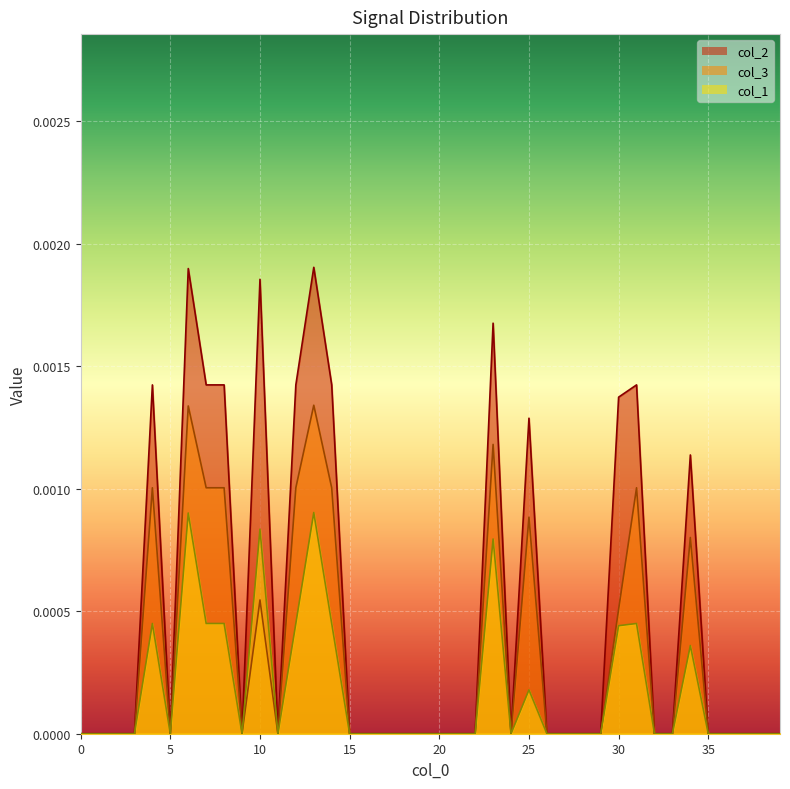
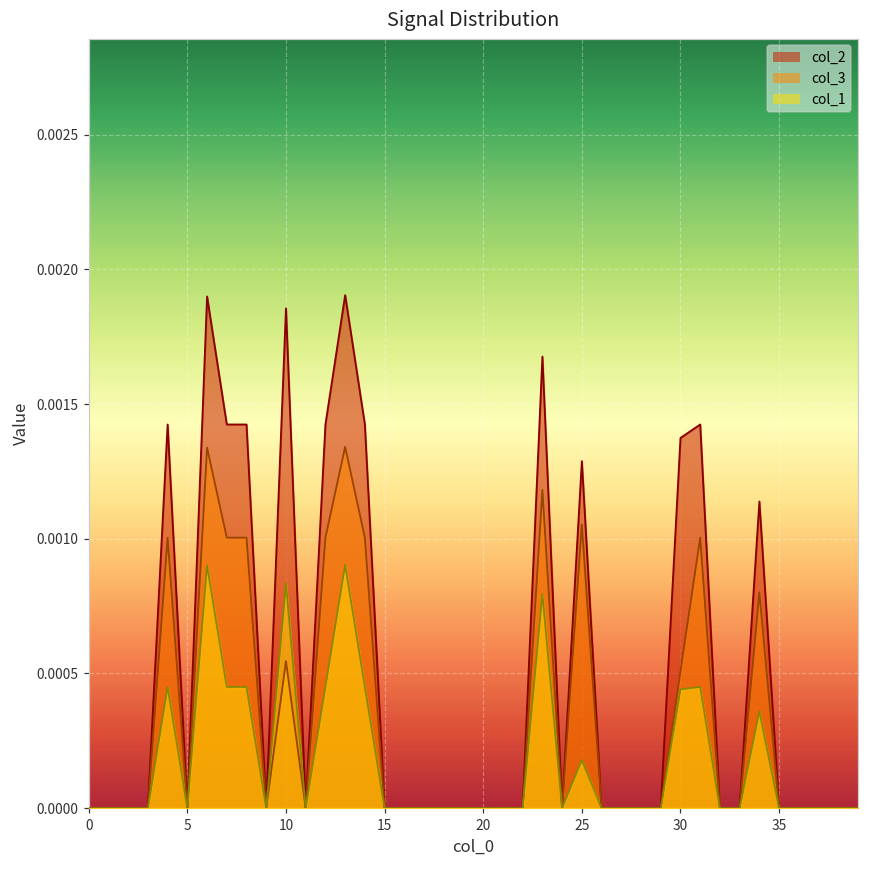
  {
    "col_2": {
      "10": 0.00186,
      "25": 0.00129,
      "30": 0.00137
    },
    "col_3": {
      "10": 0.00055,
-     "25": 0.00088,
+     "25": 0.00105,
      "30": 0.00051
    },
    "col_1": {
      "10": 0.00084,
      "25": 0.00018,
      "30": 0.00044
    }
  }
